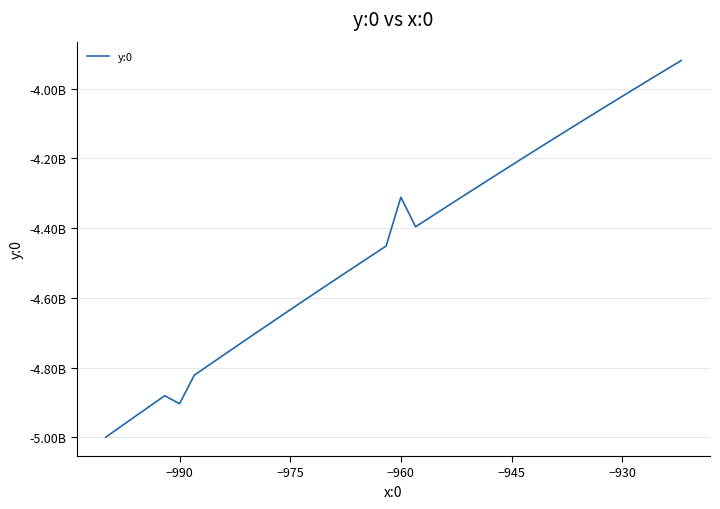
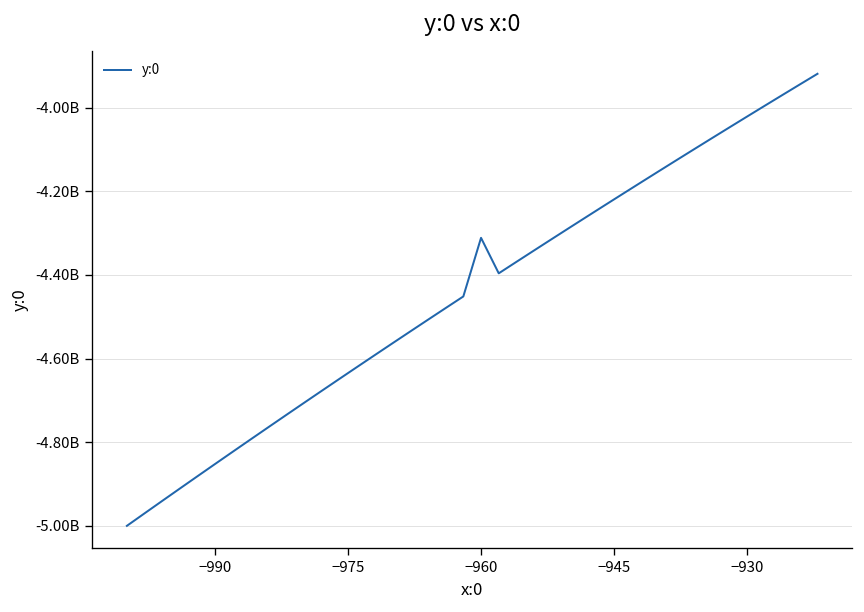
  {
-   "−990": -4900000000,
+   "−990": -4850000000,
    "−960": -4310000000,
    "−930": -4020000000
  }
